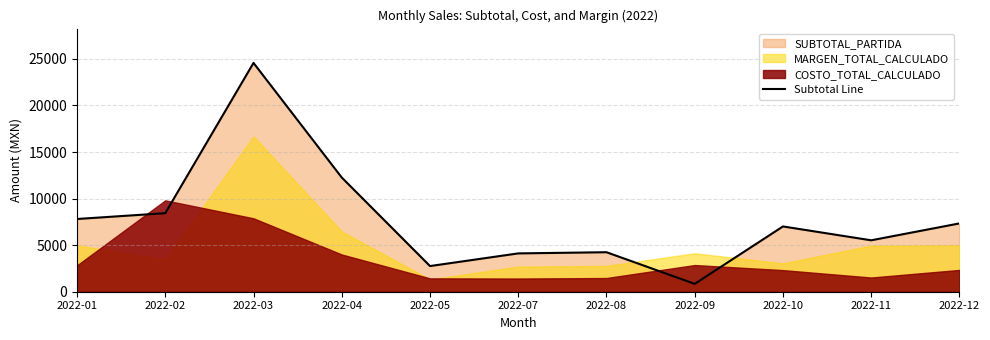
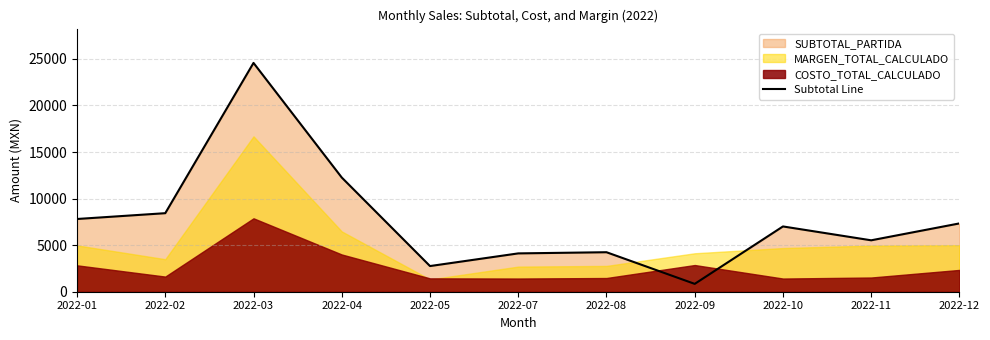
  {
    "SUBTOTAL_PARTIDA": {
      "2022-01": 8000,
      "2022-02": 8000,
      "2022-03": 25000,
      "2022-04": 12000,
      "2022-05": 3000,
      "2022-07": 4000,
      "2022-08": 4000,
      "2022-09": 1000,
      "2022-10": 7000,
      "2022-11": 6000,
      "2022-12": 7000
    },
    "MARGEN_TOTAL_CALCULADO": {
      "2022-01": 5000,
      "2022-02": 3000,
      "2022-03": 17000,
      "2022-04": 6000,
      "2022-07": 3000,
      "2022-08": 3000,
      "2022-09": 4000,
-     "2022-10": 3000,
+     "2022-10": 5000,
      "2022-11": 5000,
      "2022-12": 5000
    },
    "COSTO_TOTAL_CALCULADO": {
      "2022-01": 3000,
-     "2022-02": 10000,
+     "2022-02": 2000,
      "2022-03": 8000,
      "2022-04": 4000,
      "2022-07": 1000,
      "2022-08": 1000,
      "2022-09": 3000,
-     "2022-10": 2000,
+     "2022-10": 1000,
      "2022-11": 2000,
      "2022-12": 2000
    }
  }
